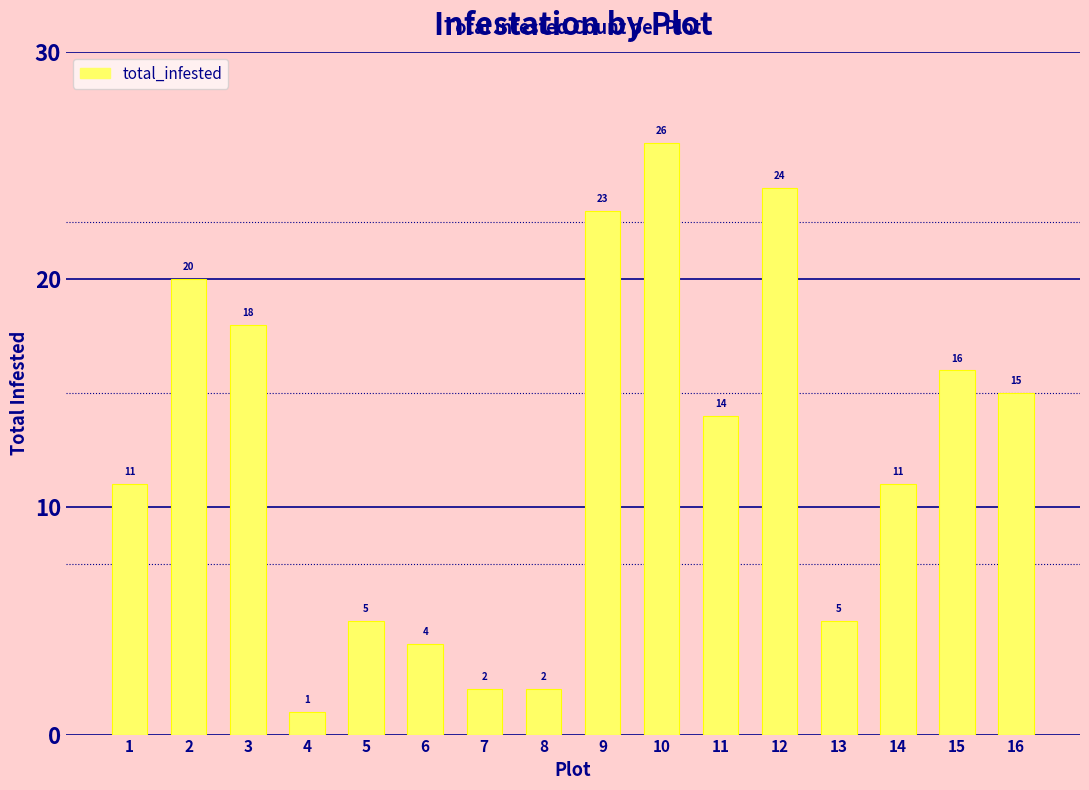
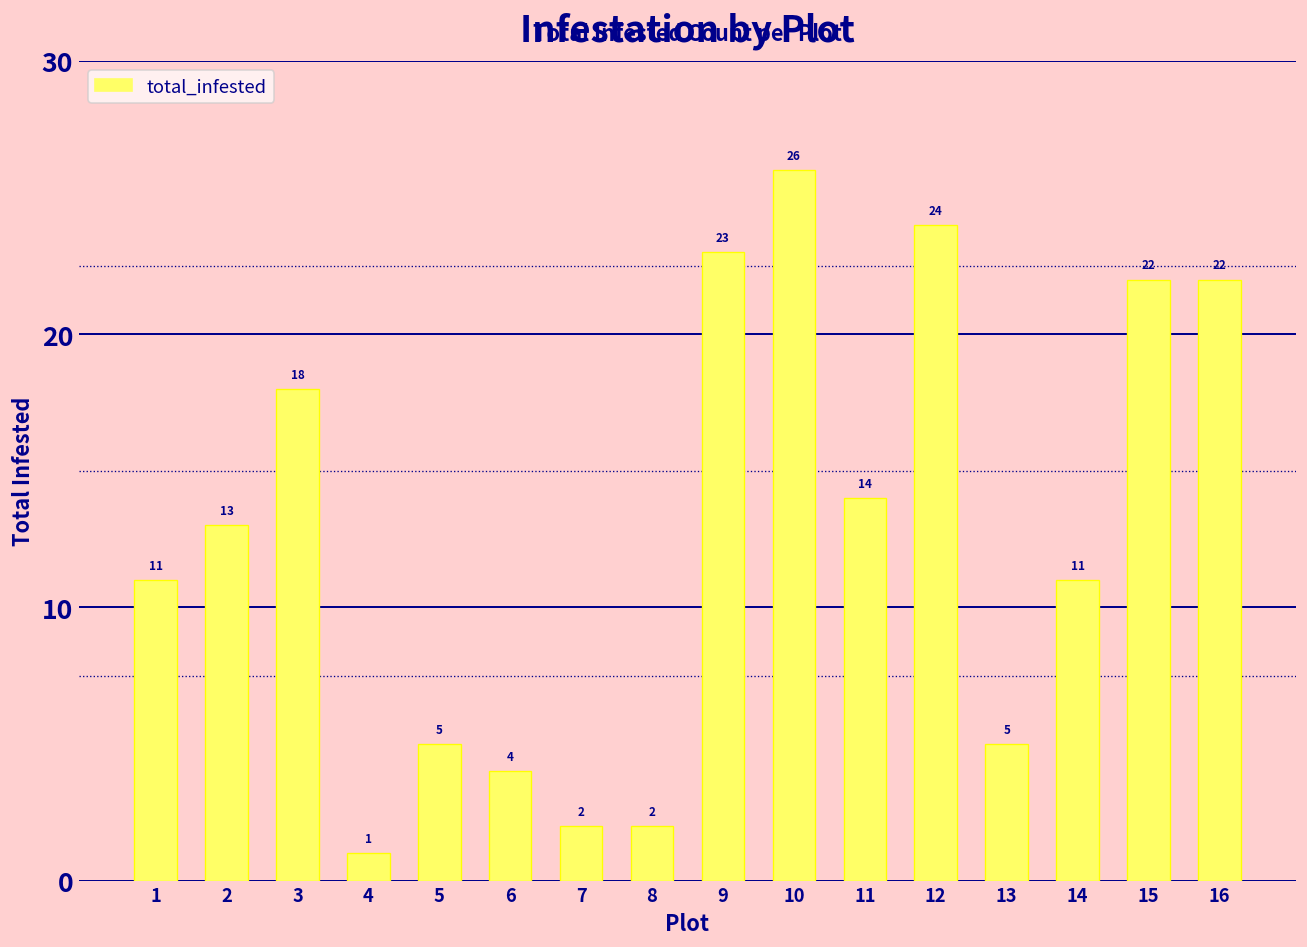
  {
    "1": 11,
-   "2": 20,
+   "2": 13,
    "3": 18,
    "4": 1,
    "5": 5,
    "6": 4,
    "7": 2,
    "8": 2,
    "9": 23,
    "10": 26,
    "11": 14,
    "12": 24,
    "13": 5,
    "14": 11,
-   "15": 16,
-   "16": 15
+   "15": 22,
+   "16": 22
  }
